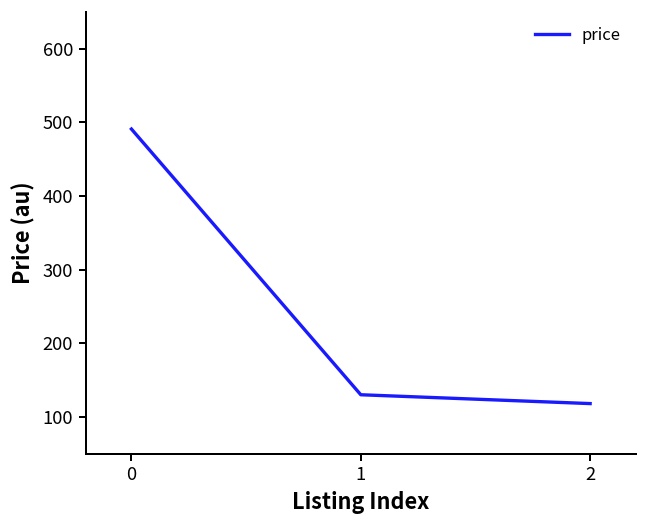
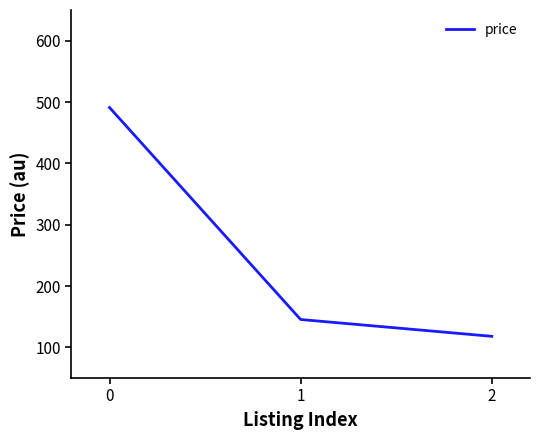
  {
    "0": 490,
-   "1": 130,
+   "1": 150,
    "2": 120
  }
